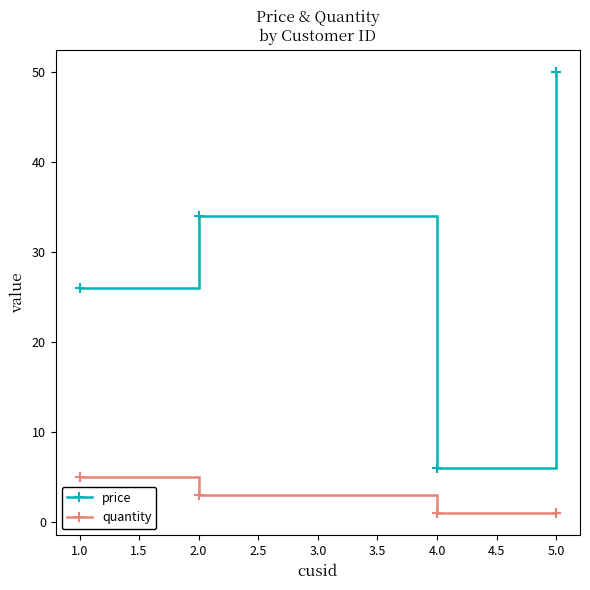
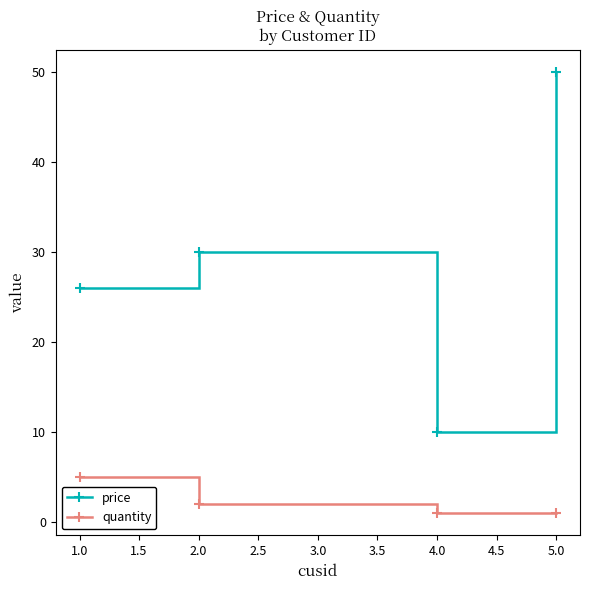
  {
    "price": {
      "1.0": 26,
-     "2.0": 34,
-     "4.0": 6,
+     "2.0": 30,
+     "4.0": 10,
      "5.0": 50
    },
    "quantity": {
      "1.0": 5,
-     "2.0": 3,
+     "2.0": 2,
      "4.0": 1,
      "5.0": 1
    }
  }
